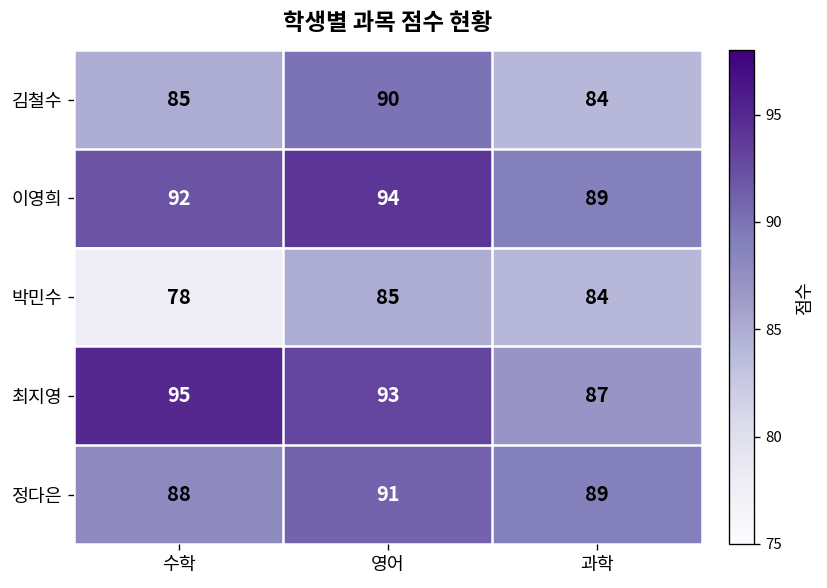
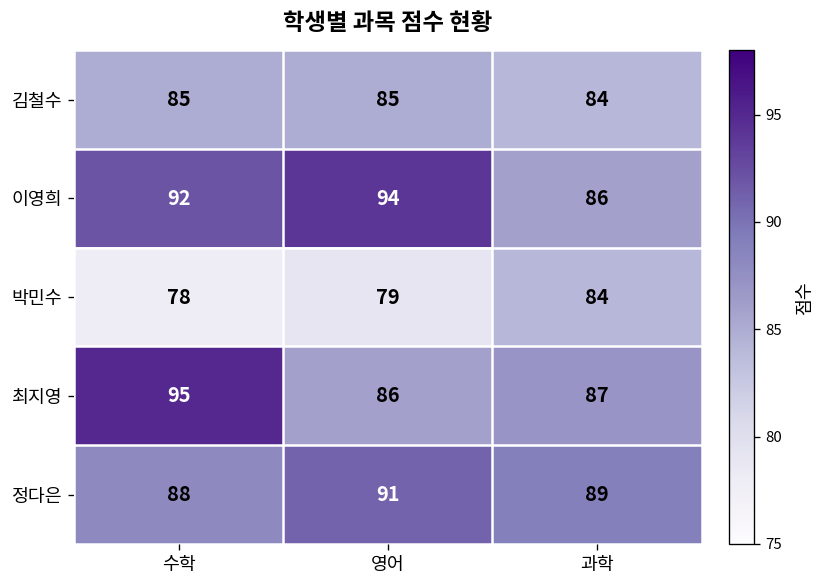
  {
    "김철수": {
      "수학": 85,
-     "영어": 90,
+     "영어": 85,
      "과학": 84
    },
    "이영희": {
      "수학": 92,
      "영어": 94,
-     "과학": 89
+     "과학": 86
    },
    "박민수": {
      "수학": 78,
-     "영어": 85,
+     "영어": 79,
      "과학": 84
    },
    "최지영": {
      "수학": 95,
-     "영어": 93,
+     "영어": 86,
      "과학": 87
    },
    "정다은": {
      "수학": 88,
      "영어": 91,
      "과학": 89
    }
  }
